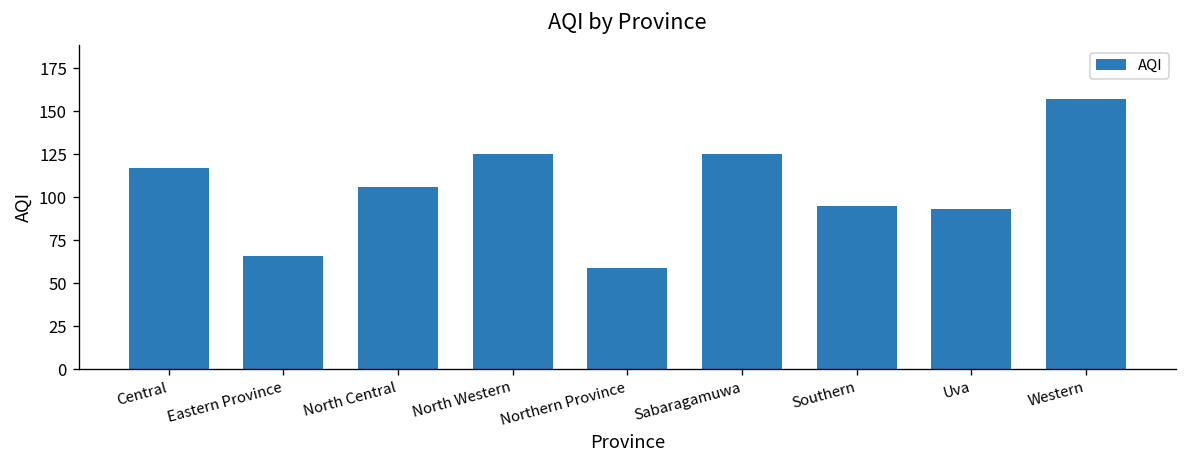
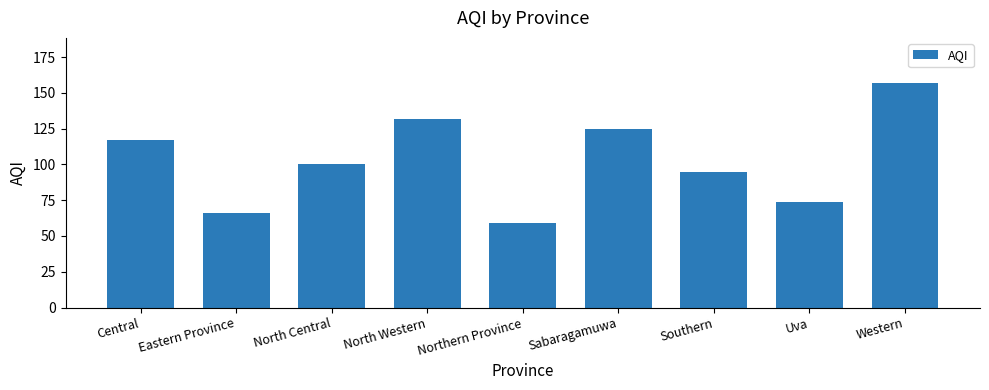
  {
    "Central": 117,
    "Eastern Province": 66,
-   "North Central": 106,
-   "North Western": 125,
+   "North Central": 100,
+   "North Western": 132,
    "Northern Province": 59,
    "Sabaragamuwa": 125,
    "Southern": 95,
-   "Uva": 93,
+   "Uva": 74,
    "Western": 157
  }
